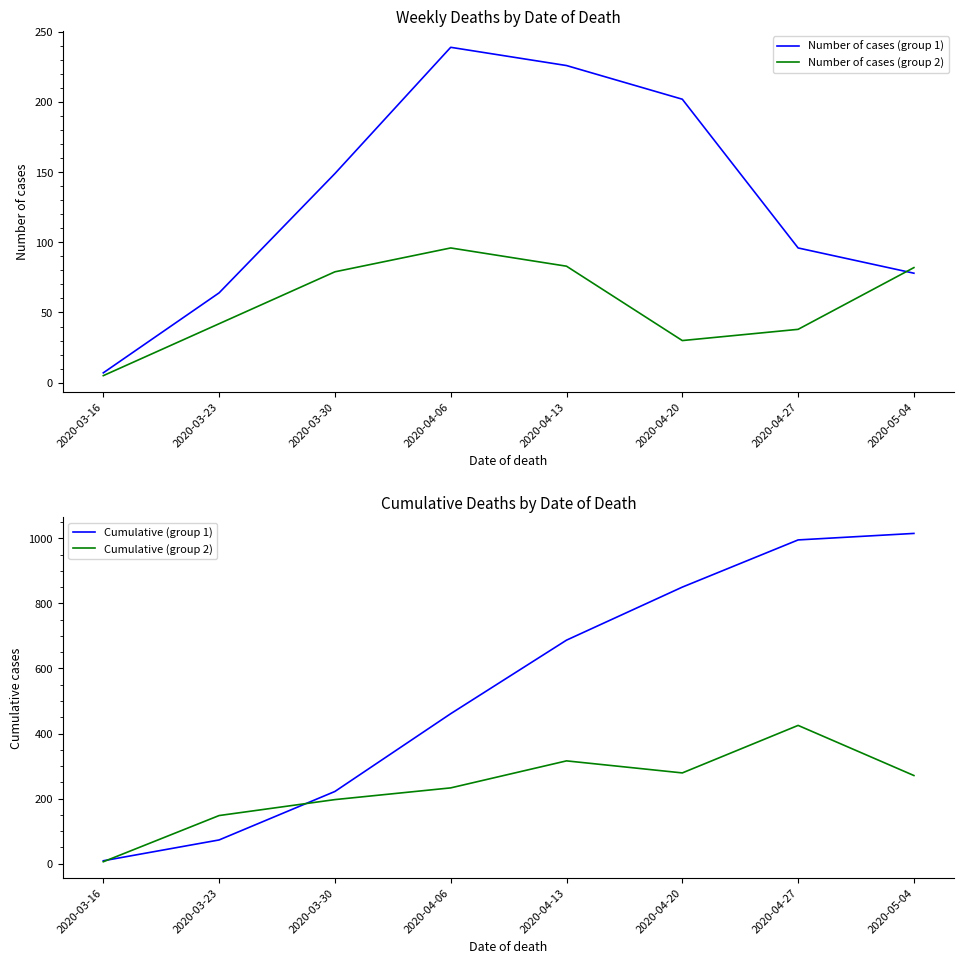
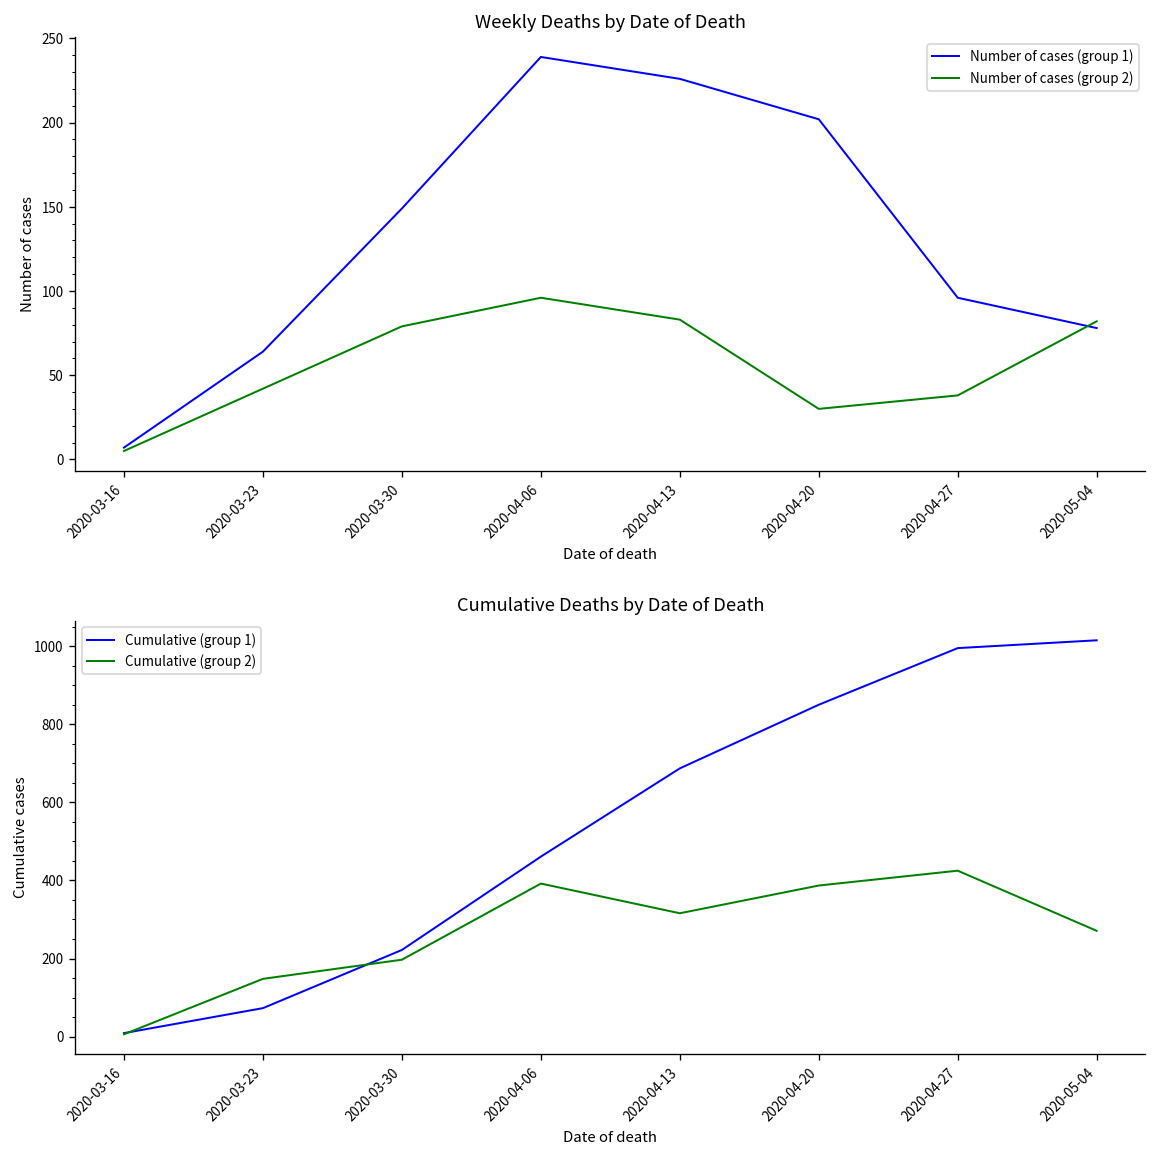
  {
    "Weekly Deaths by Date of Death": {
      "Number of cases (group 1)": {
        "2020-03-16": 7,
        "2020-03-23": 64,
        "2020-03-30": 149,
        "2020-04-06": 239,
        "2020-04-13": 226,
        "2020-04-20": 202,
        "2020-04-27": 96,
        "2020-05-04": 78
      },
      "Number of cases (group 2)": {
        "2020-03-16": 5,
        "2020-03-23": 42,
        "2020-03-30": 79,
        "2020-04-06": 96,
        "2020-04-13": 83,
        "2020-04-20": 30,
        "2020-04-27": 38,
        "2020-05-04": 82
      }
    },
    "Cumulative Deaths by Date of Death": {
      "Cumulative (group 1)": {
        "2020-03-23": 70,
        "2020-03-30": 220,
        "2020-04-06": 460,
        "2020-04-13": 690,
        "2020-04-20": 850,
        "2020-04-27": 1000,
        "2020-05-04": 1020
      },
      "Cumulative (group 2)": {
        "2020-03-23": 150,
        "2020-03-30": 200,
-       "2020-04-06": 230,
+       "2020-04-06": 390,
        "2020-04-13": 320,
-       "2020-04-20": 280,
+       "2020-04-20": 390,
        "2020-04-27": 430,
        "2020-05-04": 270
      }
    }
  }
